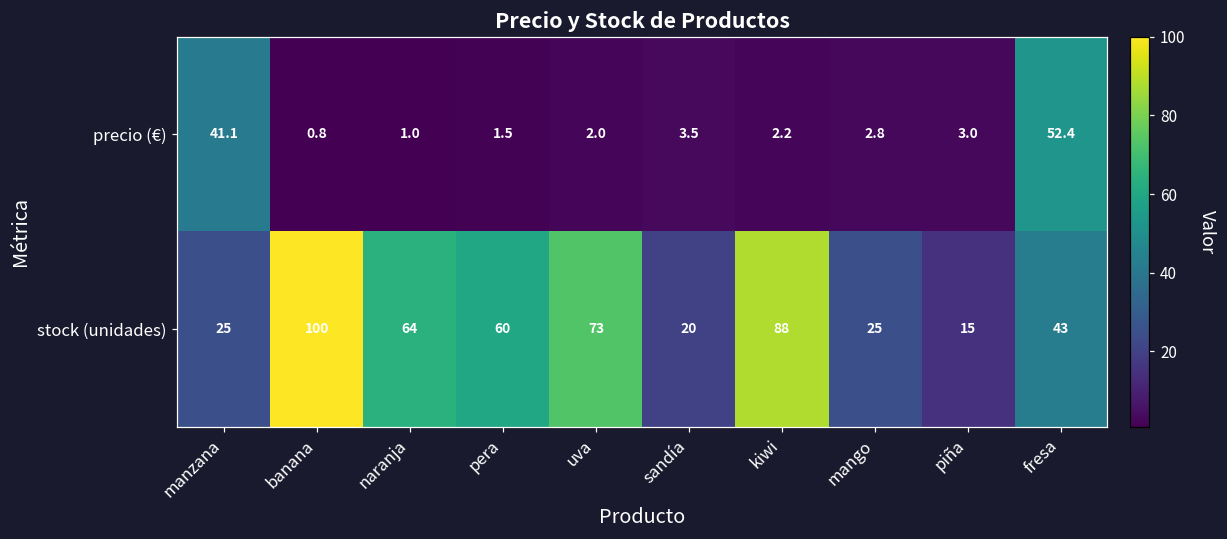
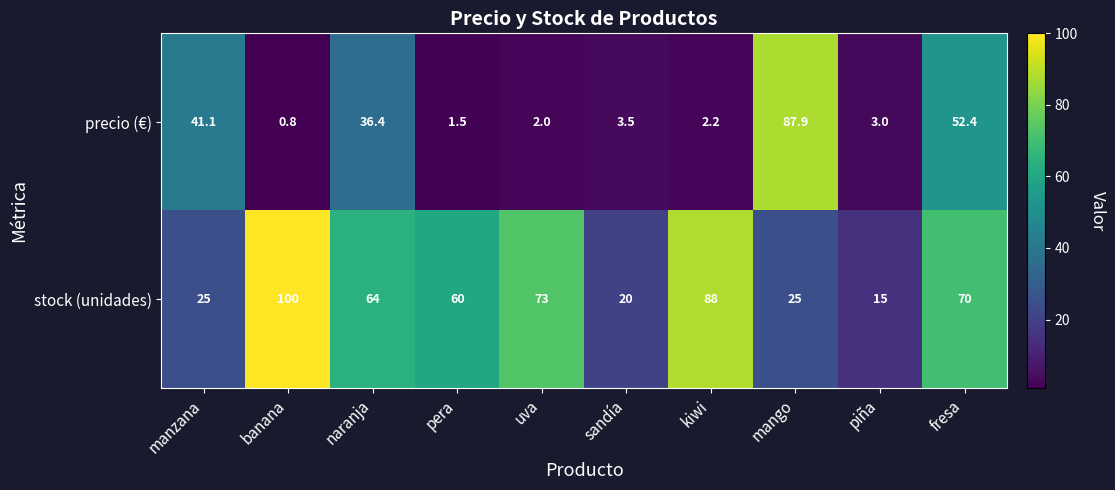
  {
    "precio (€)": {
      "manzana": 41.1,
      "banana": 0.8,
-     "naranja": 1.0,
+     "naranja": 36.4,
      "pera": 1.5,
      "uva": 2.0,
      "sandía": 3.5,
      "kiwi": 2.2,
-     "mango": 2.8,
+     "mango": 87.9,
      "piña": 3.0,
      "fresa": 52.4
    },
    "stock (unidades)": {
      "manzana": 25,
      "banana": 100,
      "naranja": 64,
      "pera": 60,
      "uva": 73,
      "sandía": 20,
      "kiwi": 88,
      "mango": 25,
      "piña": 15,
-     "fresa": 43
+     "fresa": 70
    }
  }
